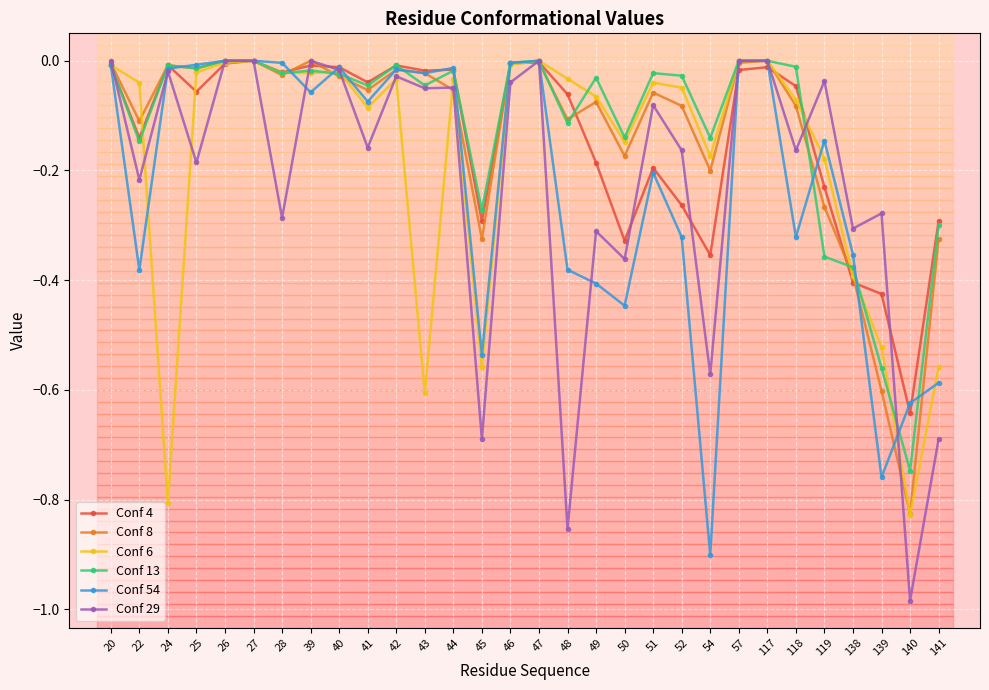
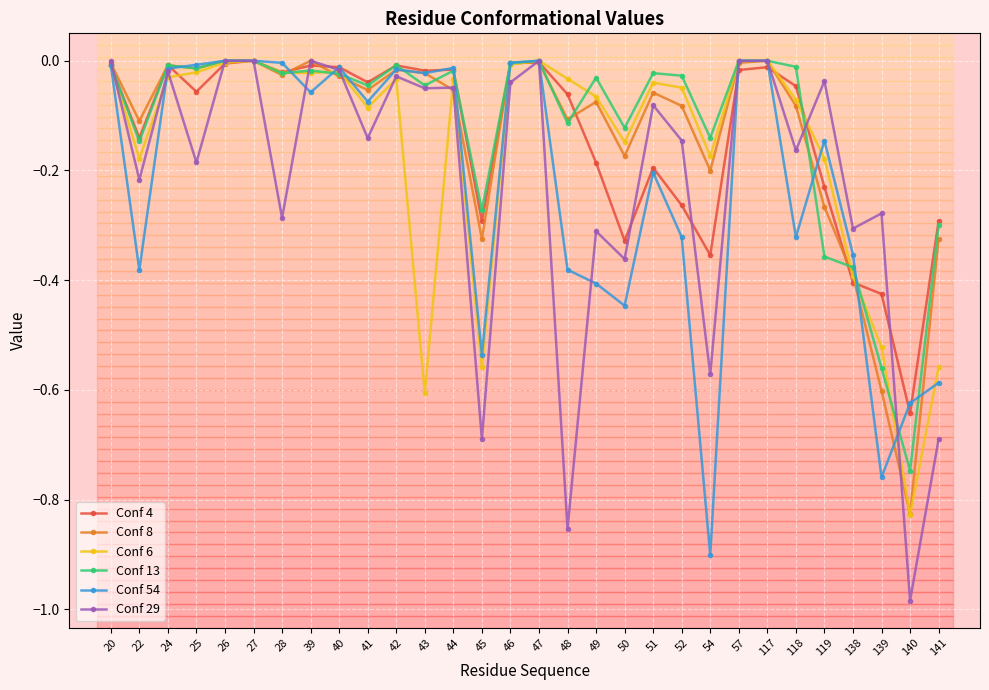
  {
    "Conf 6": {
-     "22": -0.04,
-     "24": -0.81,
+     "22": -0.18,
+     "24": -0.03,
      "25": -0.02,
      "41": -0.09,
      "42": -0.03,
      "43": -0.61,
      "44": -0.03,
      "45": -0.56,
      "48": -0.03,
      "49": -0.07,
      "50": -0.15,
      "51": -0.04,
      "52": -0.05,
      "54": -0.17,
      "118": -0.07,
      "119": -0.18,
      "139": -0.52,
      "141": -0.56
    },
    "Conf 13": {
      "22": -0.15,
      "41": -0.05,
      "43": -0.05,
      "45": -0.27,
      "48": -0.11,
      "49": -0.03,
-     "50": -0.14,
+     "50": -0.12,
      "51": -0.02,
      "52": -0.03,
      "54": -0.14,
      "118": -0.01,
      "119": -0.36,
      "138": -0.38,
      "139": -0.56,
      "140": -0.75,
      "141": -0.30
    },
    "Conf 54": {
      "22": -0.38,
      "24": -0.01,
      "25": -0.01,
      "28": 0.00,
      "39": -0.06,
      "41": -0.07,
      "45": -0.54,
      "48": -0.38,
      "49": -0.41,
      "50": -0.45,
      "51": -0.20,
      "52": -0.32,
      "54": -0.90,
      "118": -0.32,
      "119": -0.15,
      "138": -0.35,
      "139": -0.76,
      "140": -0.62,
      "141": -0.59
    },
    "Conf 29": {
      "22": -0.22,
      "24": -0.02,
      "25": -0.19,
      "28": -0.29,
-     "41": -0.16,
+     "41": -0.14,
      "42": -0.03,
      "43": -0.05,
      "45": -0.69,
      "46": -0.04,
      "48": -0.85,
      "49": -0.31,
      "50": -0.36,
      "51": -0.08,
-     "52": -0.16,
+     "52": -0.15,
      "54": -0.57,
      "118": -0.16,
      "119": -0.04,
      "138": -0.31,
      "139": -0.28,
      "140": -0.98,
      "141": -0.69
    }
  }
